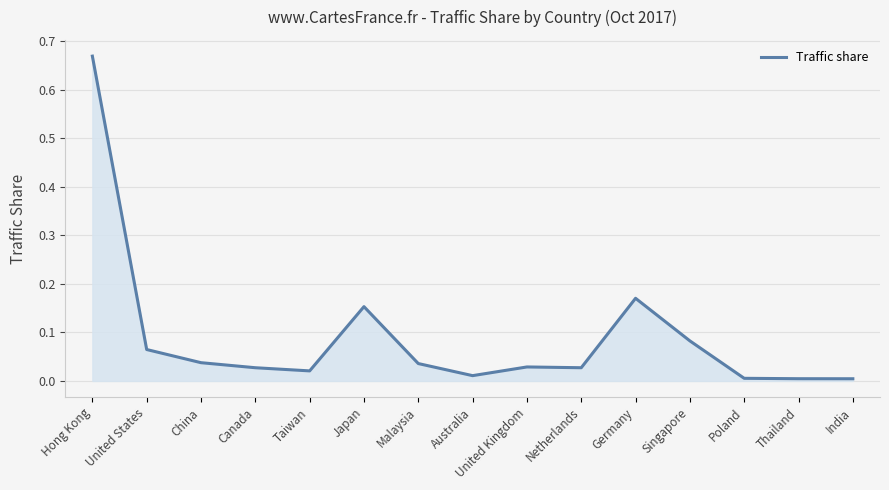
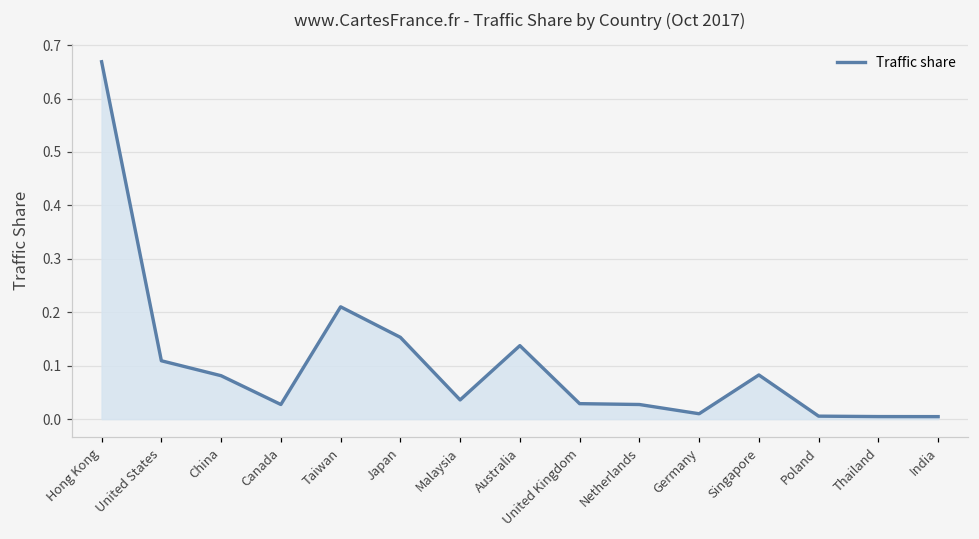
  {
    "Hong Kong": 0.67,
-   "United States": 0.06,
-   "China": 0.04,
+   "United States": 0.11,
+   "China": 0.08,
    "Canada": 0.03,
-   "Taiwan": 0.02,
+   "Taiwan": 0.21,
    "Japan": 0.15,
    "Malaysia": 0.04,
-   "Australia": 0.01,
+   "Australia": 0.14,
    "United Kingdom": 0.03,
    "Netherlands": 0.03,
-   "Germany": 0.17,
+   "Germany": 0.01,
    "Singapore": 0.08,
    "Poland": 0.01,
    "Thailand": 0.00,
    "India": 0.00
  }
